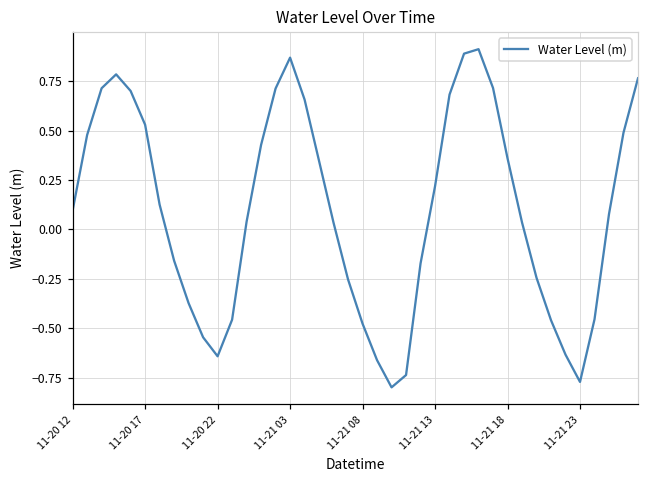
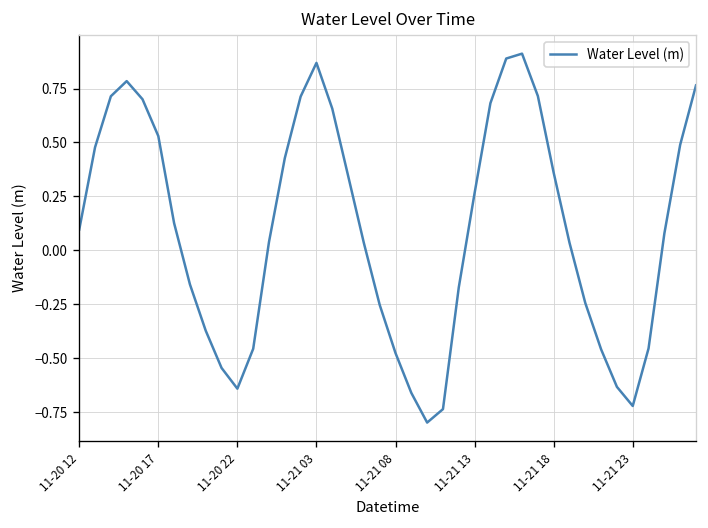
  {
    "11-20 12": 0.10,
    "11-20 17": 0.53,
    "11-20 22": -0.64,
    "11-21 03": 0.87,
    "11-21 08": -0.48,
-   "11-21 13": 0.22,
+   "11-21 13": 0.27,
    "11-21 18": 0.36,
-   "11-21 23": -0.77
+   "11-21 23": -0.72
  }
